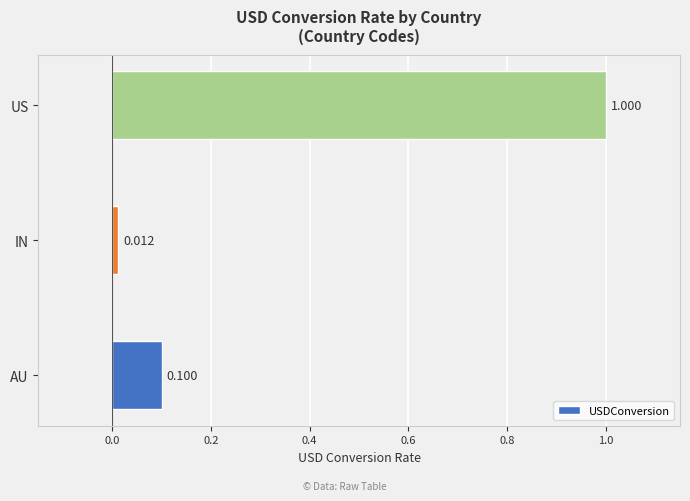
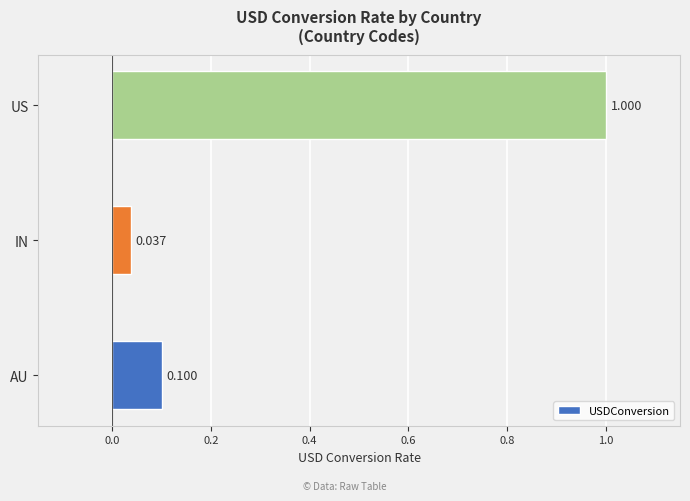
  {
    "US": 1.000,
-   "IN": 0.012,
+   "IN": 0.037,
    "AU": 0.100
  }
